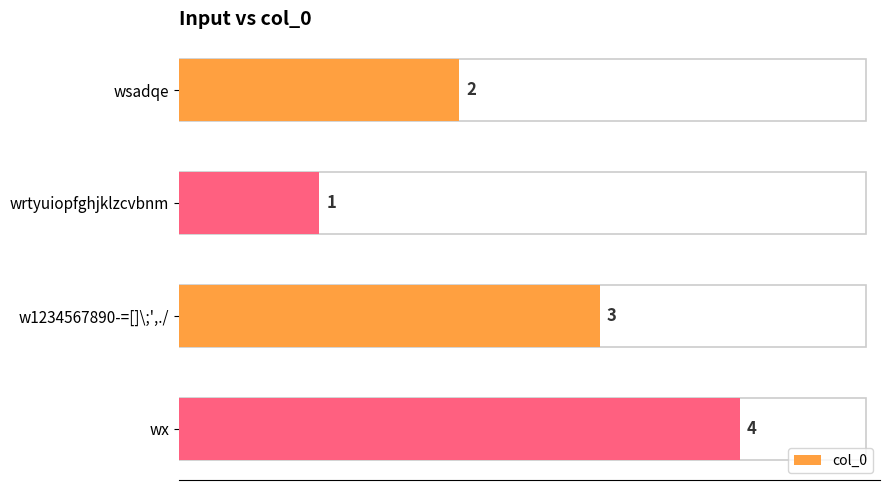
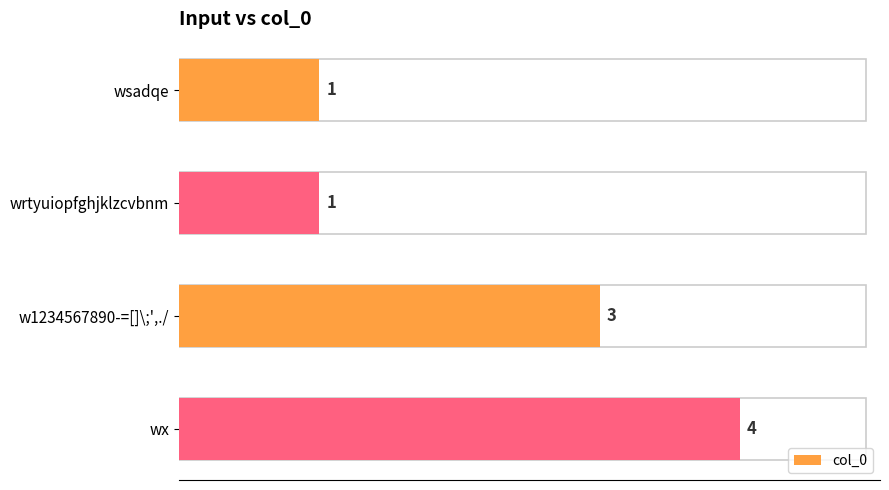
  {
    "col_0": {
-     "wsadqe": 2
+     "wsadqe": 1
    }
  }
